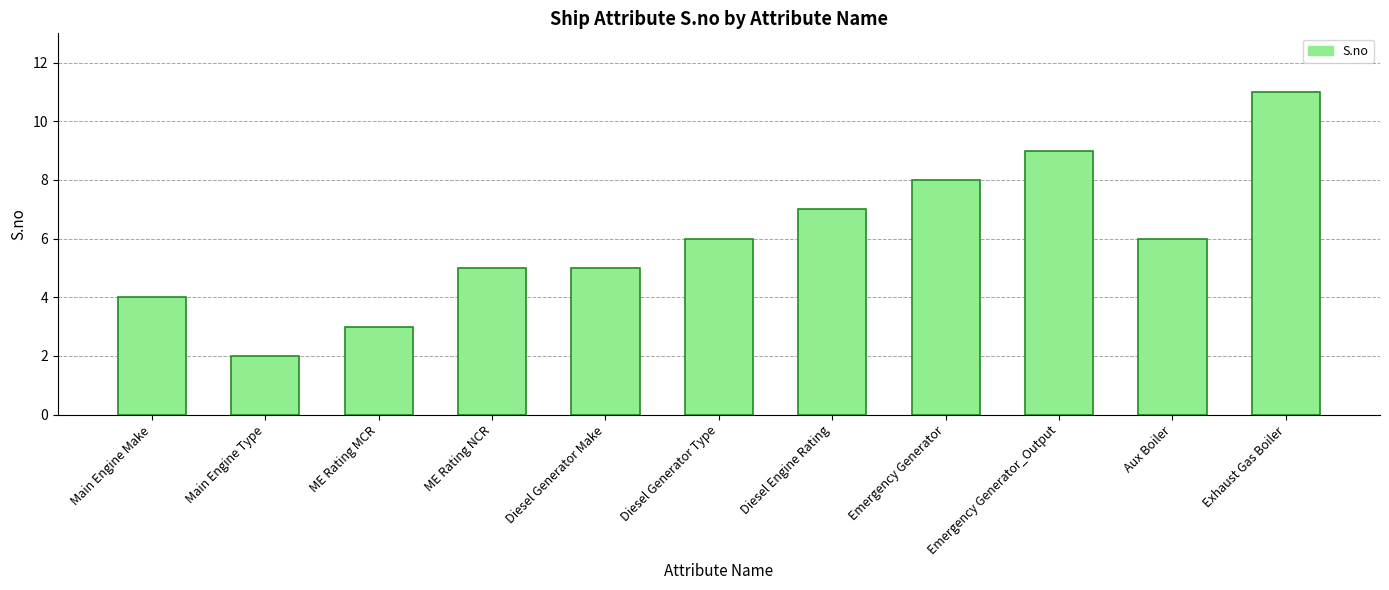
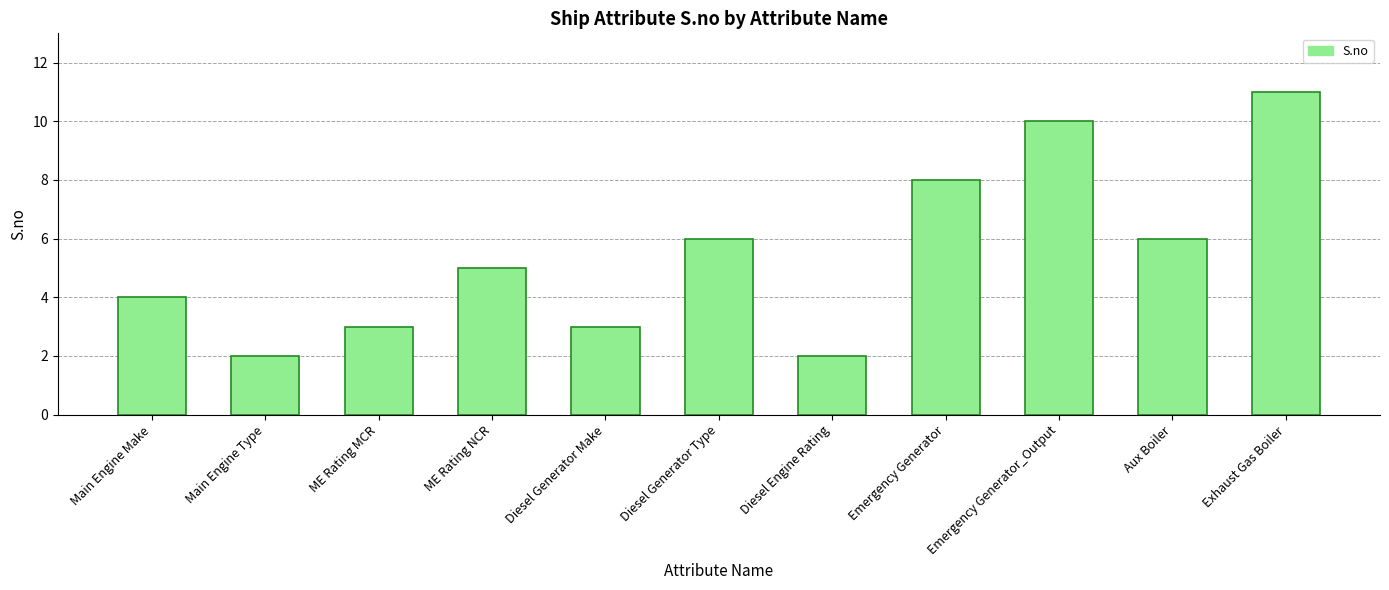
  {
    "Main Engine Make": 4,
    "Main Engine Type": 2,
    "ME Rating MCR": 3,
    "ME Rating NCR": 5,
-   "Diesel Generator Make": 5,
+   "Diesel Generator Make": 3,
    "Diesel Generator Type": 6,
-   "Diesel Engine Rating": 7,
+   "Diesel Engine Rating": 2,
    "Emergency Generator": 8,
-   "Emergency Generator_Output": 9,
+   "Emergency Generator_Output": 10,
    "Aux Boiler": 6,
    "Exhaust Gas Boiler": 11
  }
